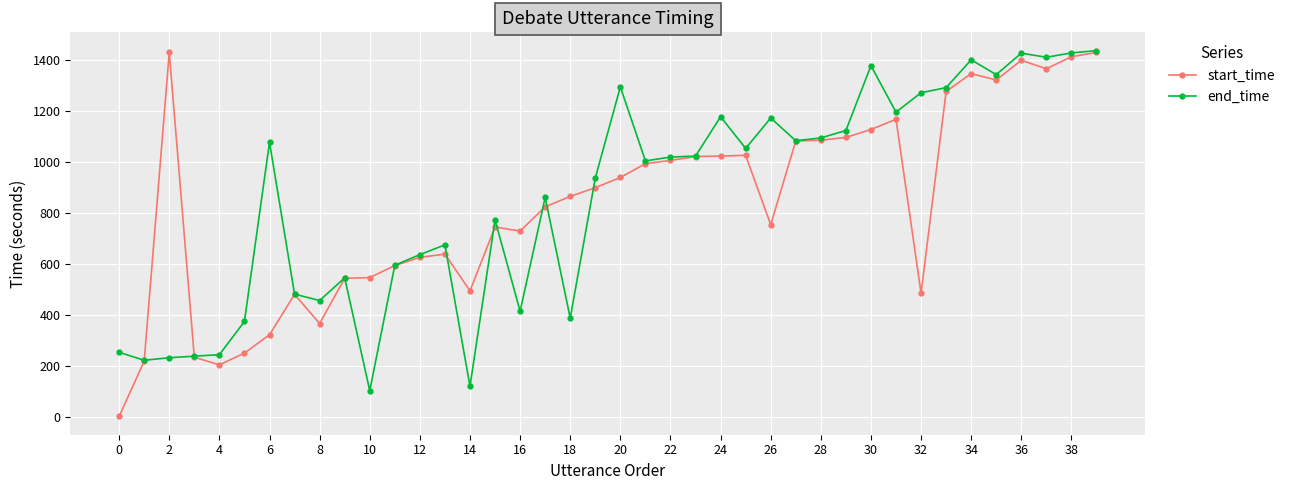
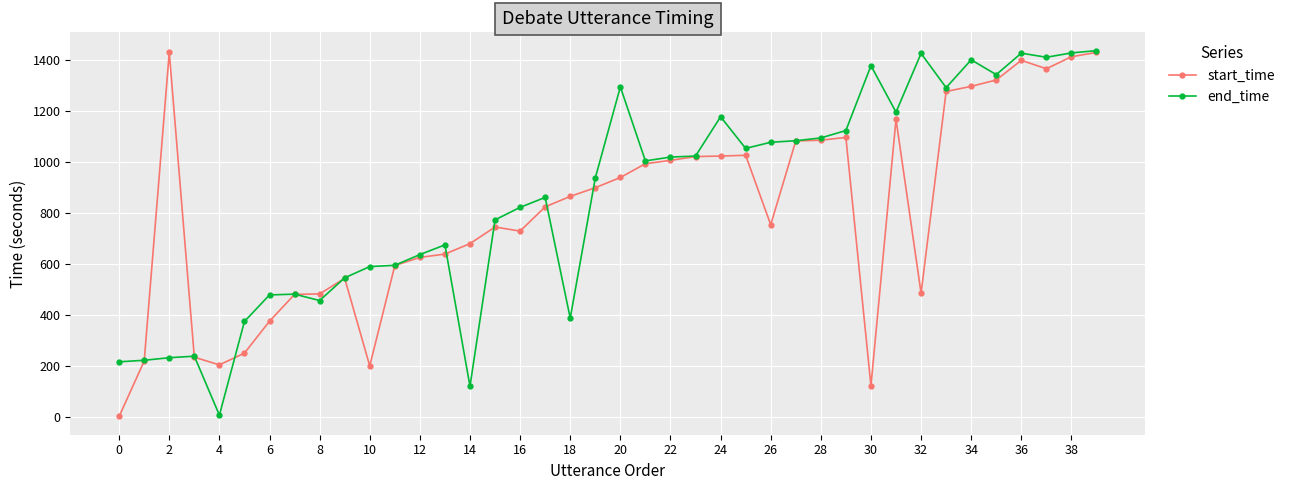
  {
    "start_time": {
      "0": 0,
      "2": 1430,
      "4": 210,
-     "6": 320,
-     "8": 370,
-     "10": 550,
+     "6": 380,
+     "8": 480,
+     "10": 200,
      "12": 630,
-     "14": 500,
+     "14": 680,
      "16": 730,
      "18": 870,
      "20": 940,
      "22": 1010,
      "24": 1020,
      "26": 760,
-     "30": 1130,
+     "30": 120,
      "32": 490,
-     "34": 1350,
+     "34": 1300,
      "36": 1400,
      "38": 1410
    },
    "end_time": {
-     "0": 260,
+     "0": 220,
      "2": 230,
-     "4": 250,
-     "6": 1080,
+     "4": 10,
+     "6": 480,
      "8": 460,
-     "10": 110,
+     "10": 590,
      "12": 640,
      "14": 120,
-     "16": 420,
+     "16": 820,
      "18": 390,
      "20": 1300,
      "22": 1020,
      "24": 1180,
-     "26": 1170,
+     "26": 1080,
      "30": 1380,
-     "32": 1270,
+     "32": 1430,
      "34": 1400,
      "36": 1430,
      "38": 1430
    }
  }
